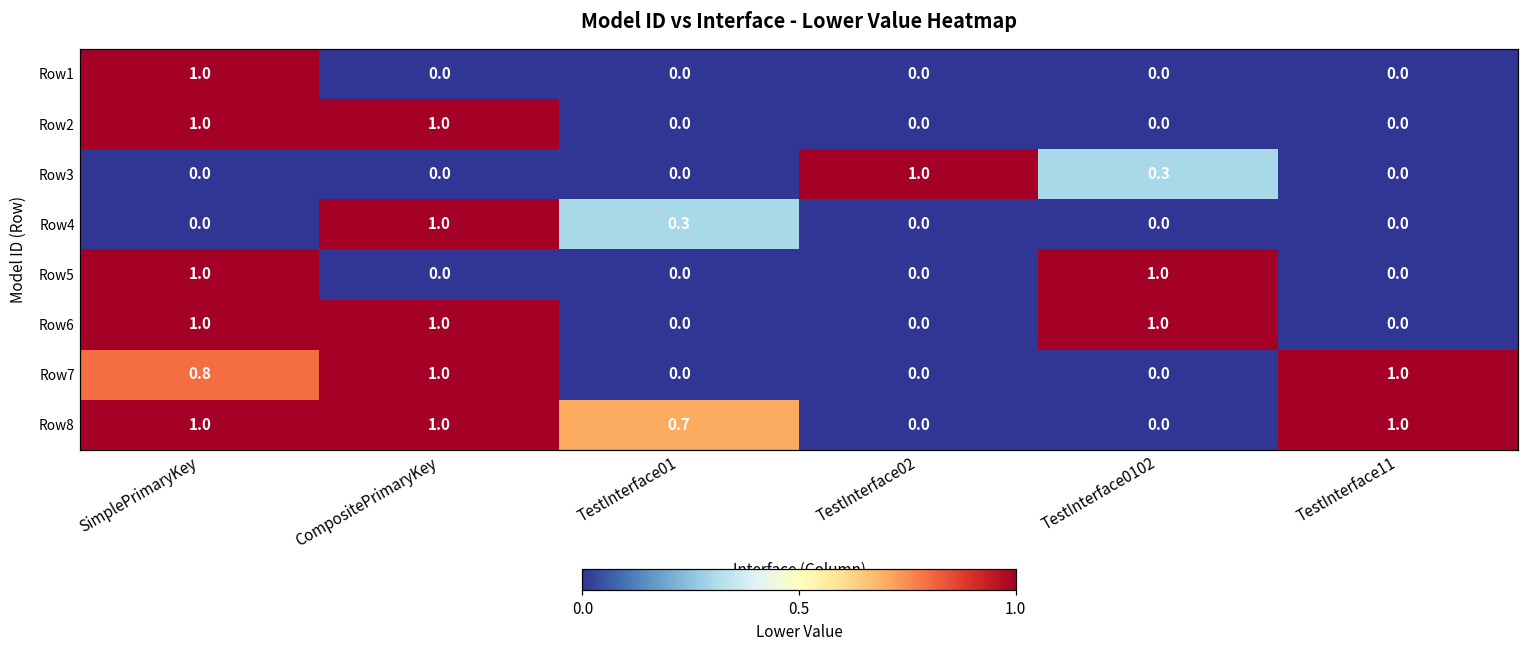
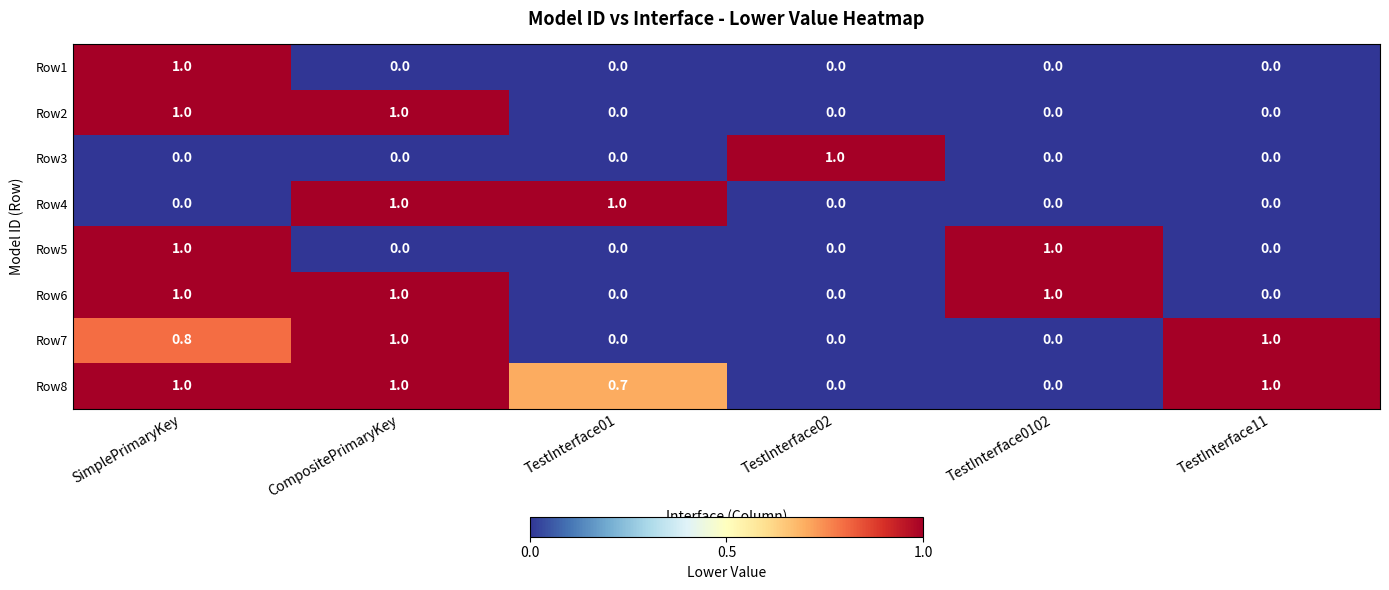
  {
    "Row1": {
      "SimplePrimaryKey": 1.0,
      "CompositePrimaryKey": 0.0,
      "TestInterface01": 0.0,
      "TestInterface02": 0.0,
      "TestInterface0102": 0.0,
      "TestInterface11": 0.0
    },
    "Row2": {
      "SimplePrimaryKey": 1.0,
      "CompositePrimaryKey": 1.0,
      "TestInterface01": 0.0,
      "TestInterface02": 0.0,
      "TestInterface0102": 0.0,
      "TestInterface11": 0.0
    },
    "Row3": {
      "SimplePrimaryKey": 0.0,
      "CompositePrimaryKey": 0.0,
      "TestInterface01": 0.0,
      "TestInterface02": 1.0,
-     "TestInterface0102": 0.3,
+     "TestInterface0102": 0.0,
      "TestInterface11": 0.0
    },
    "Row4": {
      "SimplePrimaryKey": 0.0,
      "CompositePrimaryKey": 1.0,
-     "TestInterface01": 0.3,
+     "TestInterface01": 1.0,
      "TestInterface02": 0.0,
      "TestInterface0102": 0.0,
      "TestInterface11": 0.0
    },
    "Row5": {
      "SimplePrimaryKey": 1.0,
      "CompositePrimaryKey": 0.0,
      "TestInterface01": 0.0,
      "TestInterface02": 0.0,
      "TestInterface0102": 1.0,
      "TestInterface11": 0.0
    },
    "Row6": {
      "SimplePrimaryKey": 1.0,
      "CompositePrimaryKey": 1.0,
      "TestInterface01": 0.0,
      "TestInterface02": 0.0,
      "TestInterface0102": 1.0,
      "TestInterface11": 0.0
    },
    "Row7": {
      "SimplePrimaryKey": 0.8,
      "CompositePrimaryKey": 1.0,
      "TestInterface01": 0.0,
      "TestInterface02": 0.0,
      "TestInterface0102": 0.0,
      "TestInterface11": 1.0
    },
    "Row8": {
      "SimplePrimaryKey": 1.0,
      "CompositePrimaryKey": 1.0,
      "TestInterface01": 0.7,
      "TestInterface02": 0.0,
      "TestInterface0102": 0.0,
      "TestInterface11": 1.0
    }
  }
